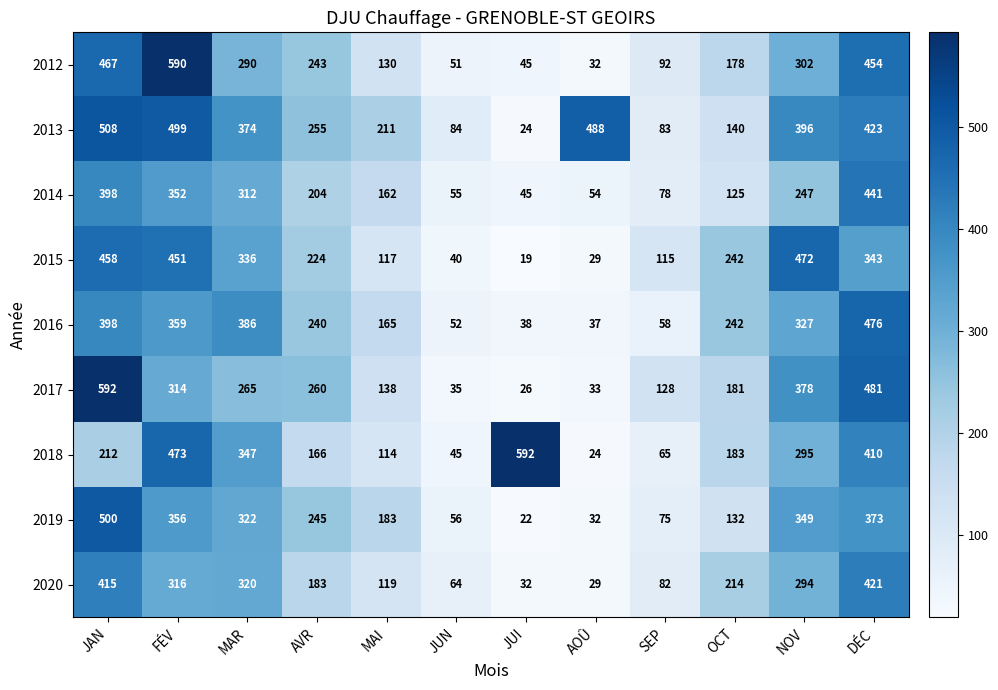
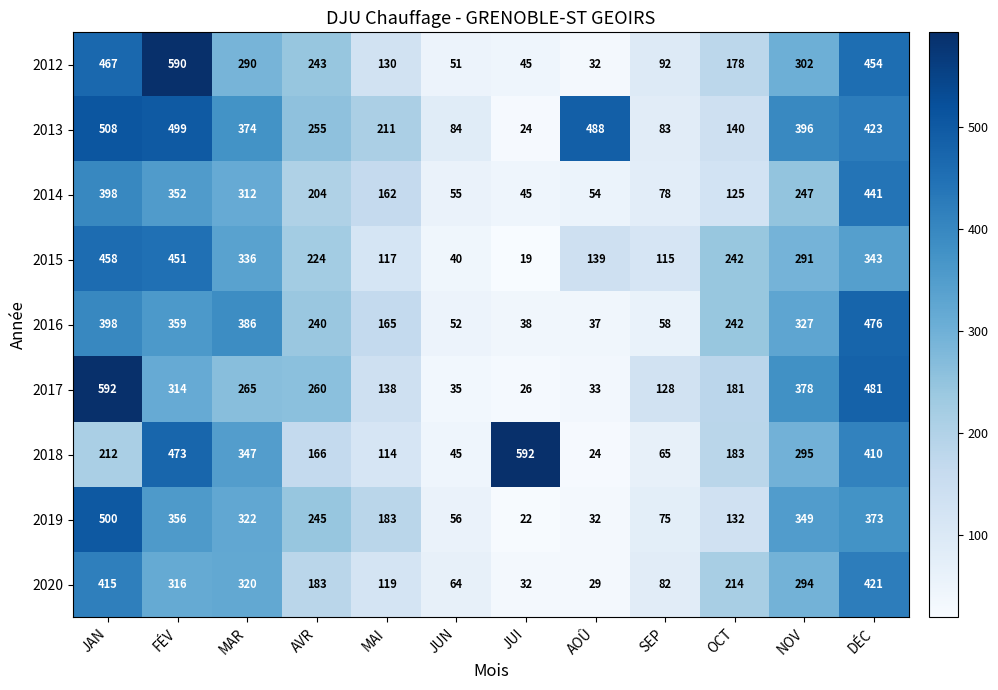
  {
    "2012": {
      "JAN": 467,
      "FÉV": 590,
      "MAR": 290,
      "AVR": 243,
      "MAI": 130,
      "JUN": 51,
      "JUI": 45,
      "AOÛ": 32,
      "SEP": 92,
      "OCT": 178,
      "NOV": 302,
      "DÉC": 454
    },
    "2013": {
      "JAN": 508,
      "FÉV": 499,
      "MAR": 374,
      "AVR": 255,
      "MAI": 211,
      "JUN": 84,
      "JUI": 24,
      "AOÛ": 488,
      "SEP": 83,
      "OCT": 140,
      "NOV": 396,
      "DÉC": 423
    },
    "2014": {
      "JAN": 398,
      "FÉV": 352,
      "MAR": 312,
      "AVR": 204,
      "MAI": 162,
      "JUN": 55,
      "JUI": 45,
      "AOÛ": 54,
      "SEP": 78,
      "OCT": 125,
      "NOV": 247,
      "DÉC": 441
    },
    "2015": {
      "JAN": 458,
      "FÉV": 451,
      "MAR": 336,
      "AVR": 224,
      "MAI": 117,
      "JUN": 40,
      "JUI": 19,
-     "AOÛ": 29,
+     "AOÛ": 139,
      "SEP": 115,
      "OCT": 242,
-     "NOV": 472,
+     "NOV": 291,
      "DÉC": 343
    },
    "2016": {
      "JAN": 398,
      "FÉV": 359,
      "MAR": 386,
      "AVR": 240,
      "MAI": 165,
      "JUN": 52,
      "JUI": 38,
      "AOÛ": 37,
      "SEP": 58,
      "OCT": 242,
      "NOV": 327,
      "DÉC": 476
    },
    "2017": {
      "JAN": 592,
      "FÉV": 314,
      "MAR": 265,
      "AVR": 260,
      "MAI": 138,
      "JUN": 35,
      "JUI": 26,
      "AOÛ": 33,
      "SEP": 128,
      "OCT": 181,
      "NOV": 378,
      "DÉC": 481
    },
    "2018": {
      "JAN": 212,
      "FÉV": 473,
      "MAR": 347,
      "AVR": 166,
      "MAI": 114,
      "JUN": 45,
      "JUI": 592,
      "AOÛ": 24,
      "SEP": 65,
      "OCT": 183,
      "NOV": 295,
      "DÉC": 410
    },
    "2019": {
      "JAN": 500,
      "FÉV": 356,
      "MAR": 322,
      "AVR": 245,
      "MAI": 183,
      "JUN": 56,
      "JUI": 22,
      "AOÛ": 32,
      "SEP": 75,
      "OCT": 132,
      "NOV": 349,
      "DÉC": 373
    },
    "2020": {
      "JAN": 415,
      "FÉV": 316,
      "MAR": 320,
      "AVR": 183,
      "MAI": 119,
      "JUN": 64,
      "JUI": 32,
      "AOÛ": 29,
      "SEP": 82,
      "OCT": 214,
      "NOV": 294,
      "DÉC": 421
    }
  }
